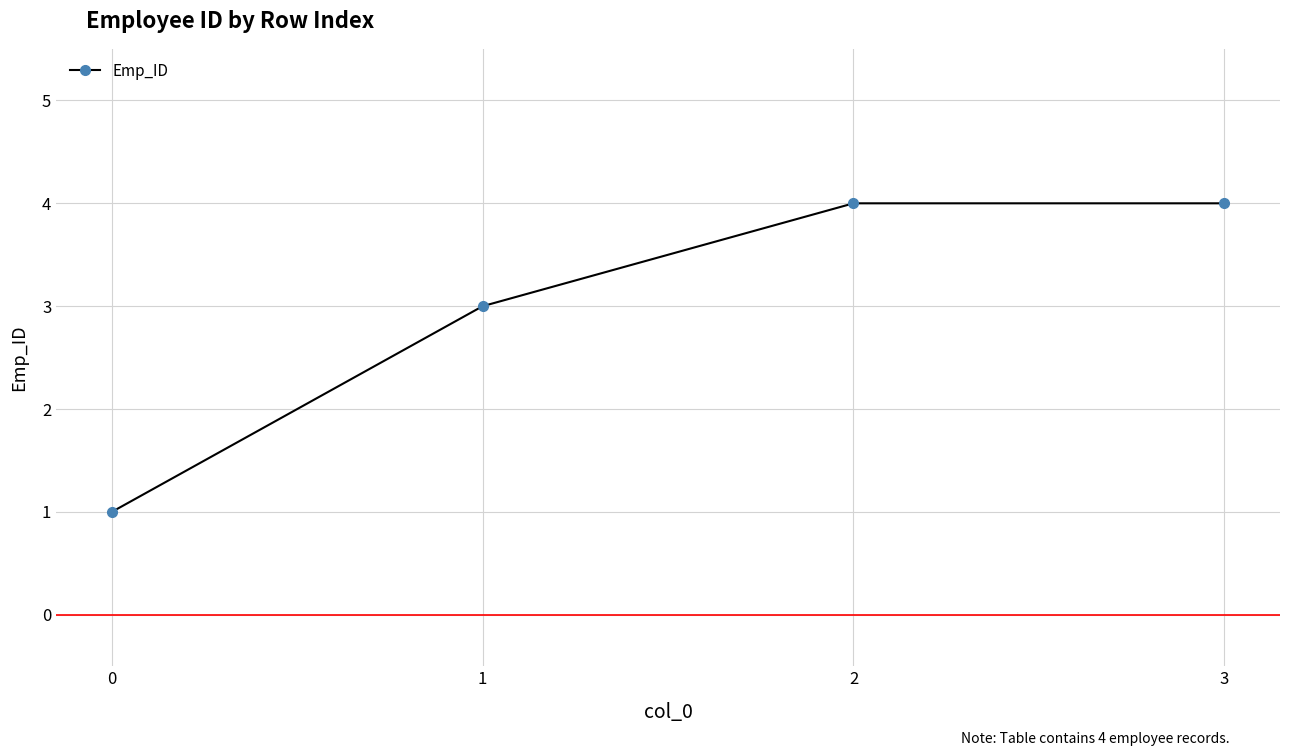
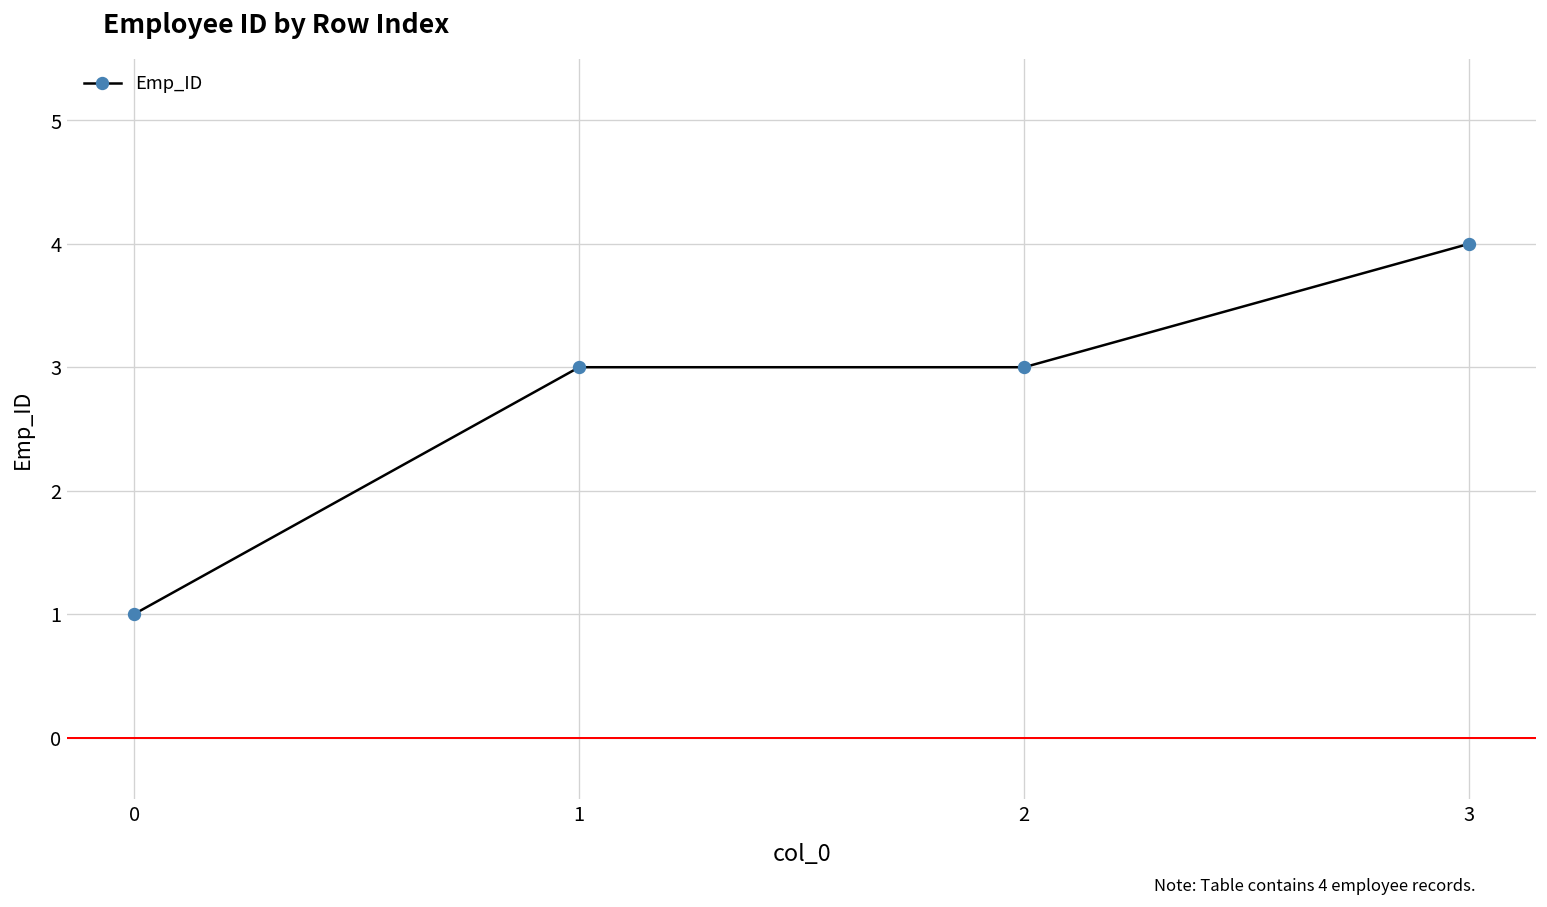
  {
    "0": 1,
    "1": 3,
-   "2": 4,
+   "2": 3,
    "3": 4
  }
